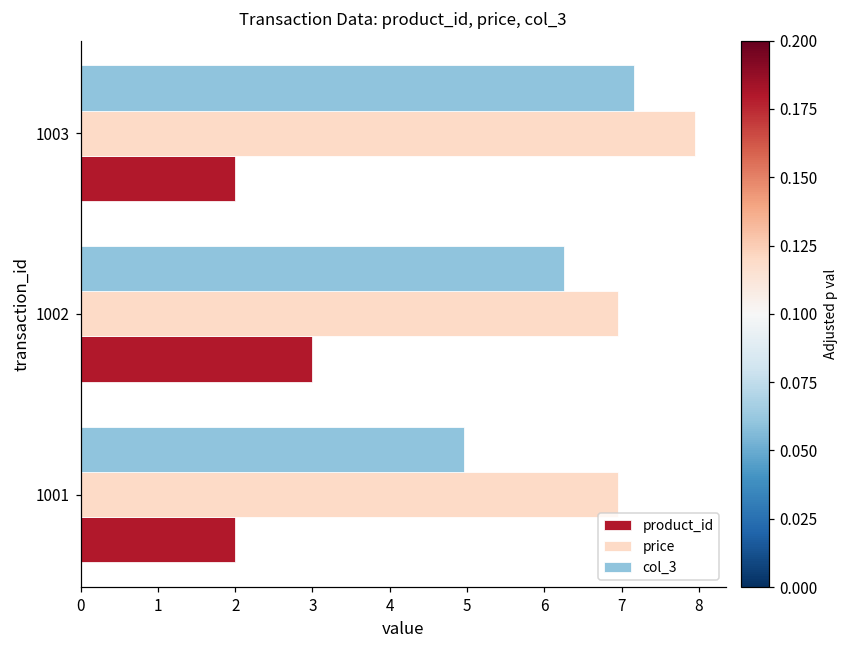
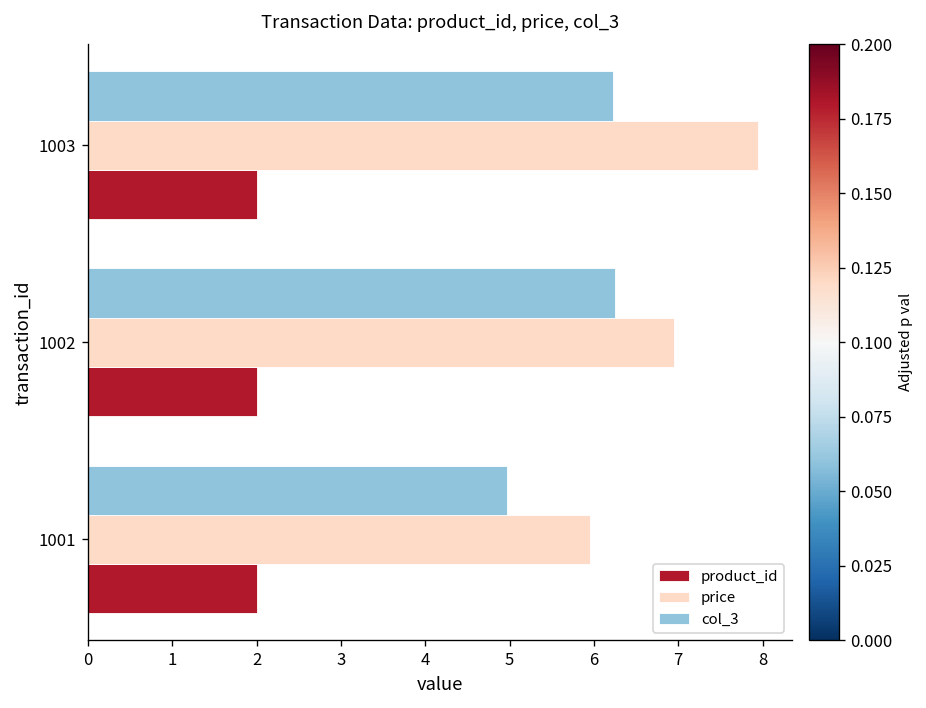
  {
    "product_id": {
      "1003": 2,
-     "1002": 3,
+     "1002": 2,
      "1001": 2
    },
    "price": {
      "1003": 8.0,
      "1002": 7.0,
-     "1001": 7.0
+     "1001": 6.0
    },
    "col_3": {
-     "1003": 7.2,
+     "1003": 6.2,
      "1002": 6.3,
      "1001": 5.0
    }
  }
